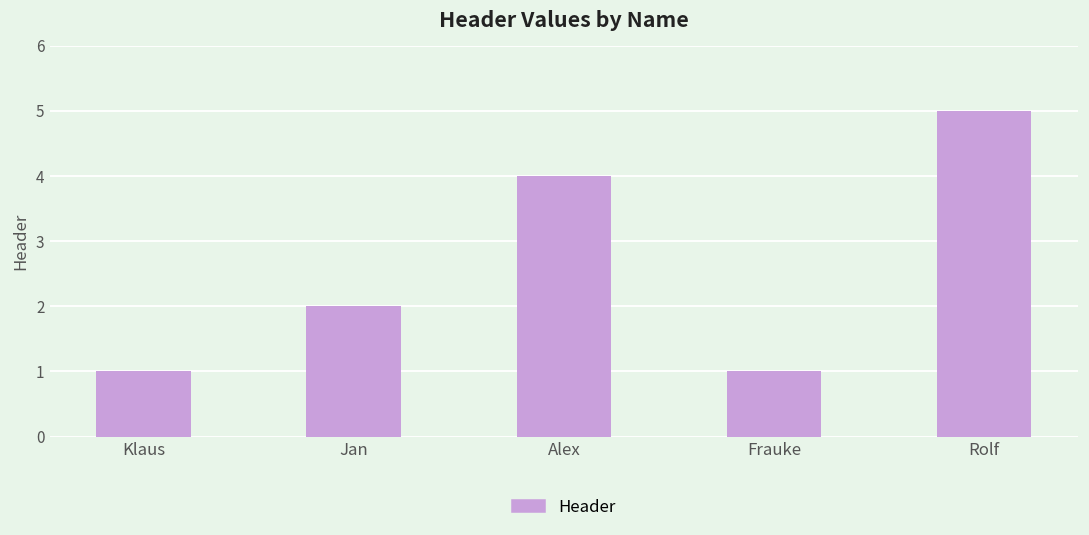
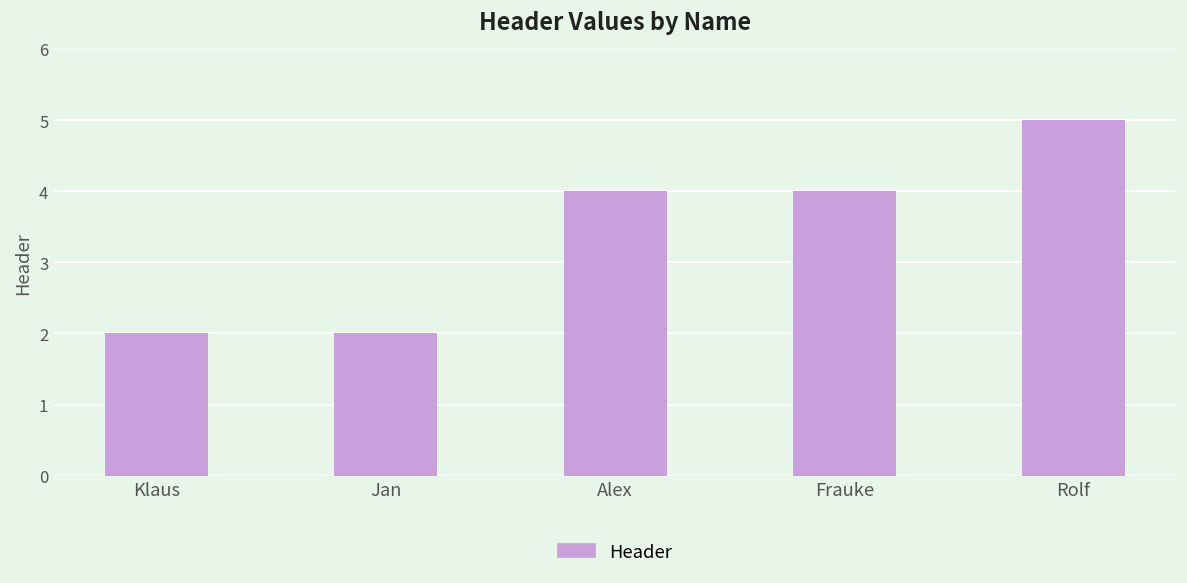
  {
-   "Klaus": 1,
+   "Klaus": 2,
    "Jan": 2,
    "Alex": 4,
-   "Frauke": 1,
+   "Frauke": 4,
    "Rolf": 5
  }
